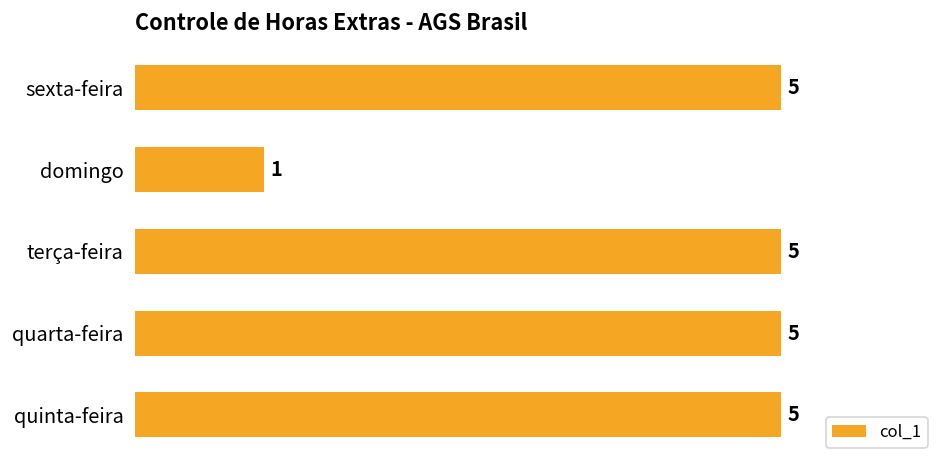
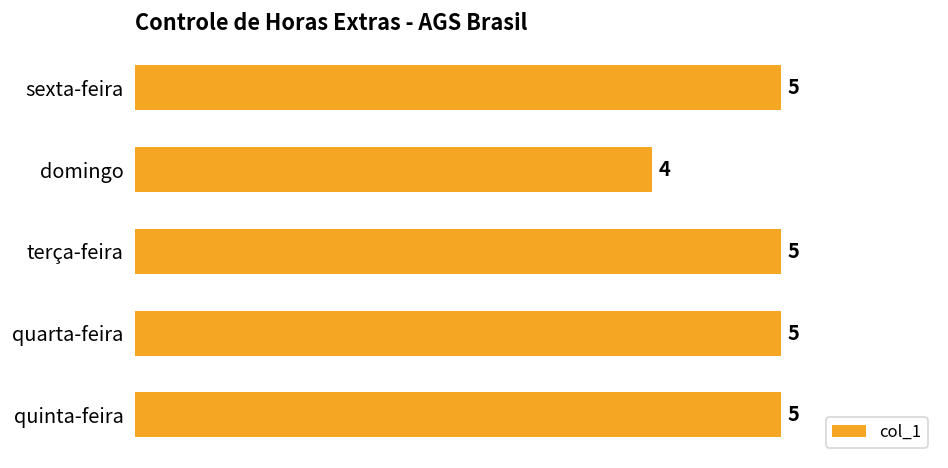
  {
    "sexta-feira": 5,
-   "domingo": 1,
+   "domingo": 4,
    "terça-feira": 5,
    "quarta-feira": 5,
    "quinta-feira": 5
  }
